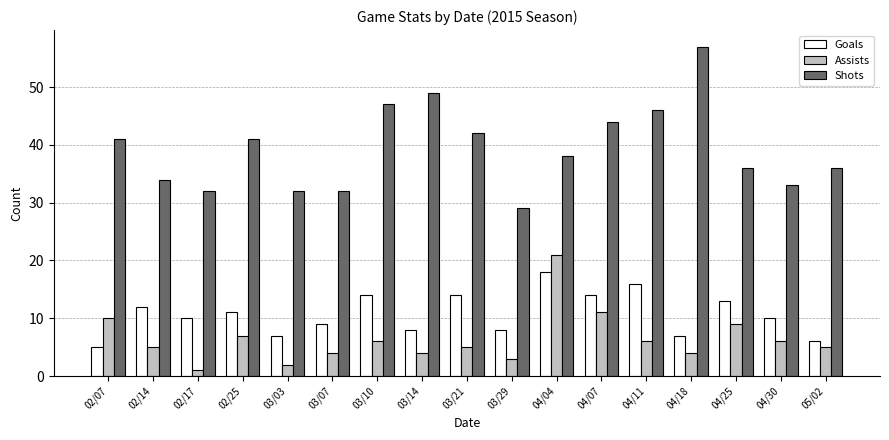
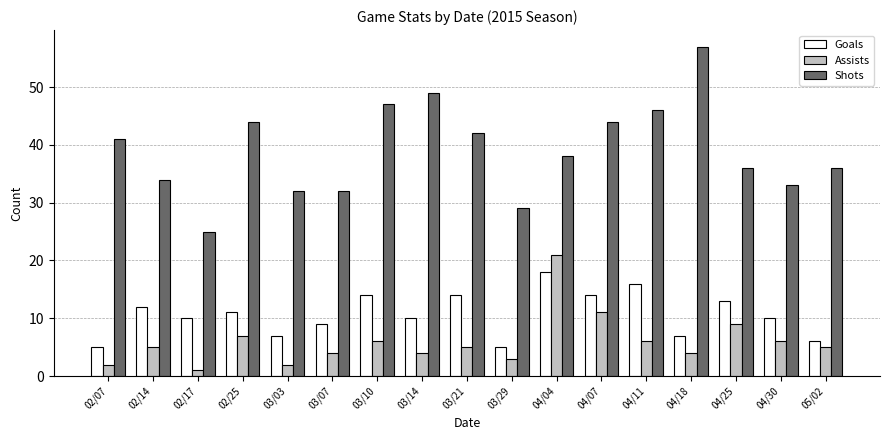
  {
    "Goals": {
      "02/07": 5,
      "02/14": 12,
      "02/17": 10,
      "02/25": 11,
      "03/03": 7,
      "03/07": 9,
      "03/10": 14,
-     "03/14": 8,
+     "03/14": 10,
      "03/21": 14,
-     "03/29": 8,
+     "03/29": 5,
      "04/04": 18,
      "04/07": 14,
      "04/11": 16,
      "04/18": 7,
      "04/25": 13,
      "04/30": 10,
      "05/02": 6
    },
    "Assists": {
-     "02/07": 10,
+     "02/07": 2,
      "02/14": 5,
      "02/17": 1,
      "02/25": 7,
      "03/03": 2,
      "03/07": 4,
      "03/10": 6,
      "03/14": 4,
      "03/21": 5,
      "03/29": 3,
      "04/04": 21,
      "04/07": 11,
      "04/11": 6,
      "04/18": 4,
      "04/25": 9,
      "04/30": 6,
      "05/02": 5
    },
    "Shots": {
      "02/07": 41,
      "02/14": 34,
-     "02/17": 32,
-     "02/25": 41,
+     "02/17": 25,
+     "02/25": 44,
      "03/03": 32,
      "03/07": 32,
      "03/10": 47,
      "03/14": 49,
      "03/21": 42,
      "03/29": 29,
      "04/04": 38,
      "04/07": 44,
      "04/11": 46,
      "04/18": 57,
      "04/25": 36,
      "04/30": 33,
      "05/02": 36
    }
  }
